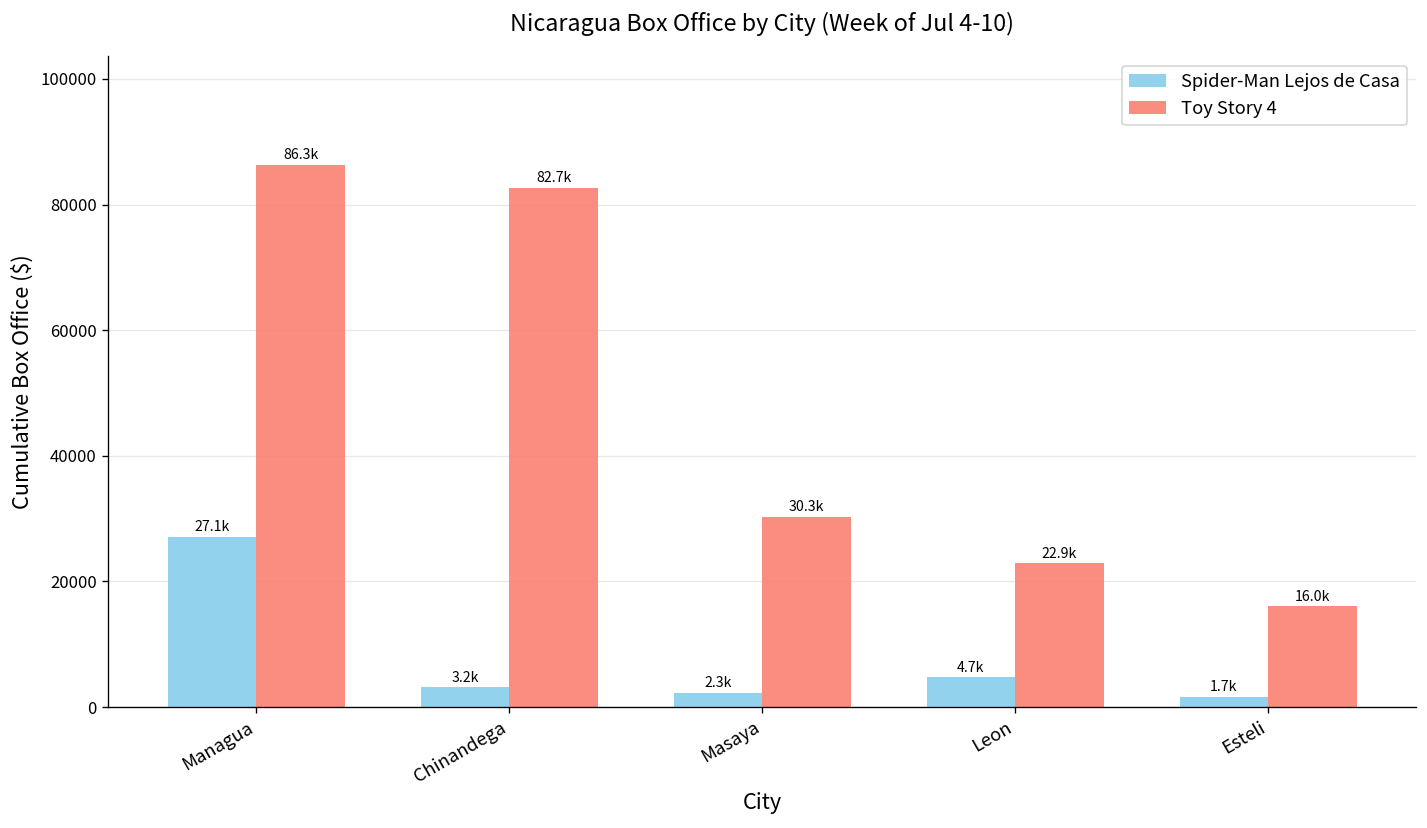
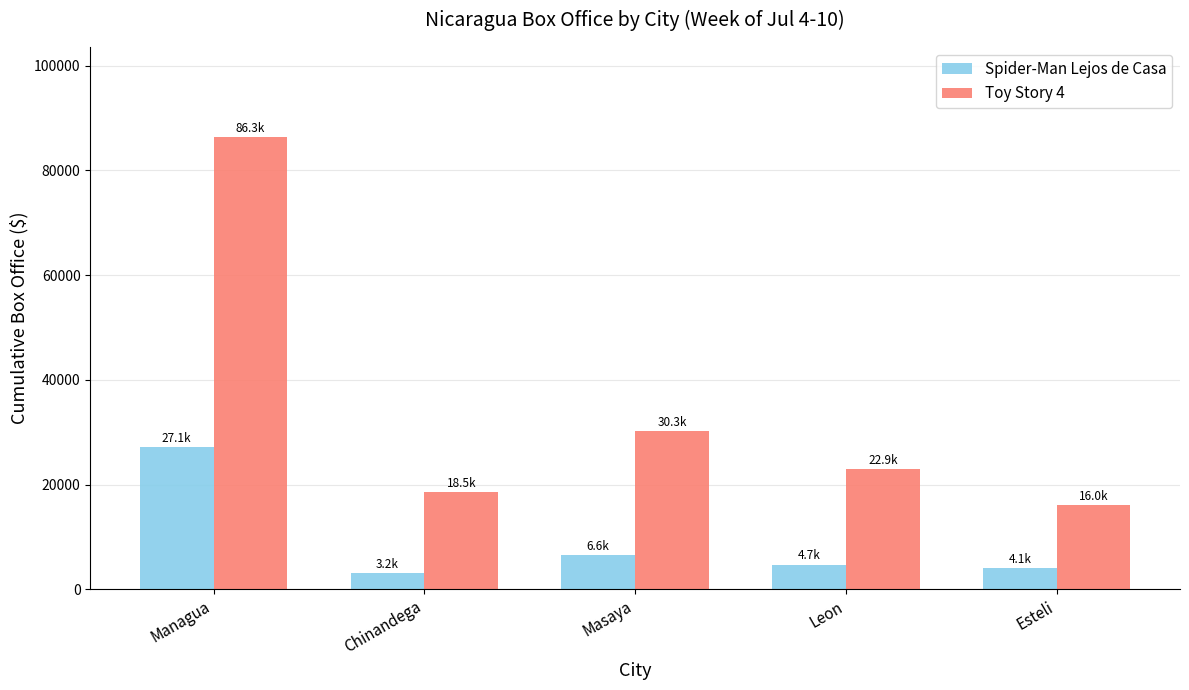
  {
    "Spider-Man Lejos de Casa": {
      "Managua": "27.1k",
      "Chinandega": "3.2k",
-     "Masaya": "2.3k",
+     "Masaya": "6.6k",
      "Leon": "4.7k",
-     "Esteli": "1.7k"
+     "Esteli": "4.1k"
    },
    "Toy Story 4": {
      "Managua": "86.3k",
-     "Chinandega": "82.7k",
+     "Chinandega": "18.5k",
      "Masaya": "30.3k",
      "Leon": "22.9k",
      "Esteli": "16.0k"
    }
  }
